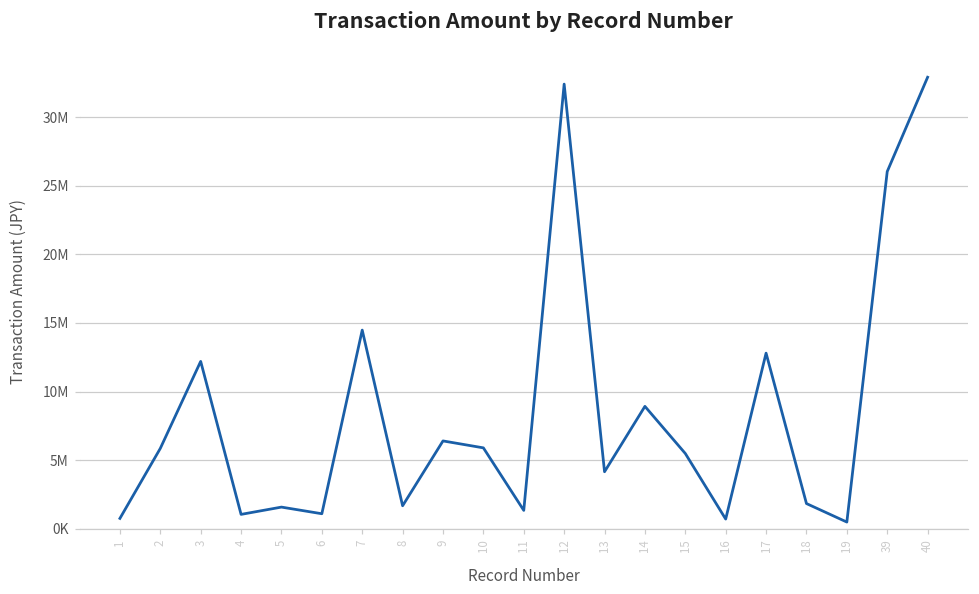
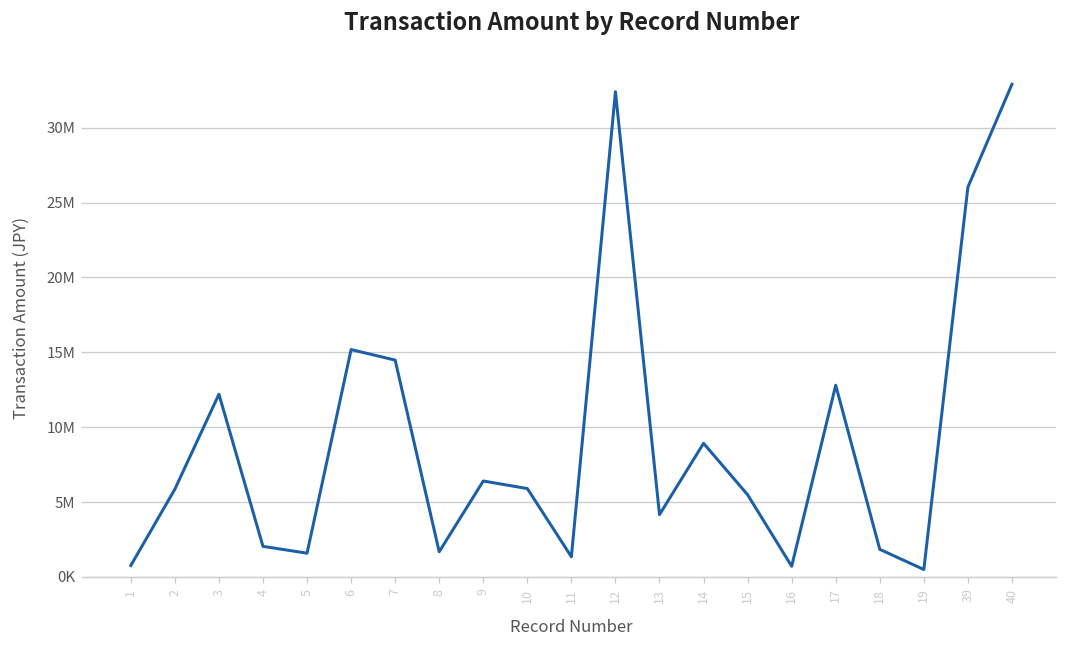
  {
    "1": 800000,
    "2": 5900000,
    "3": 12200000,
-   "4": 1100000,
+   "4": 2000000,
    "5": 1600000,
-   "6": 1100000,
+   "6": 15200000,
    "7": 14500000,
    "8": 1700000,
    "9": 6400000,
    "10": 5900000,
    "11": 1300000,
    "12": 32400000,
    "13": 4200000,
    "14": 8900000,
    "15": 5500000,
    "16": 700000,
    "17": 12800000,
    "18": 1800000,
    "19": 500000,
    "39": 26000000,
    "40": 32900000
  }
